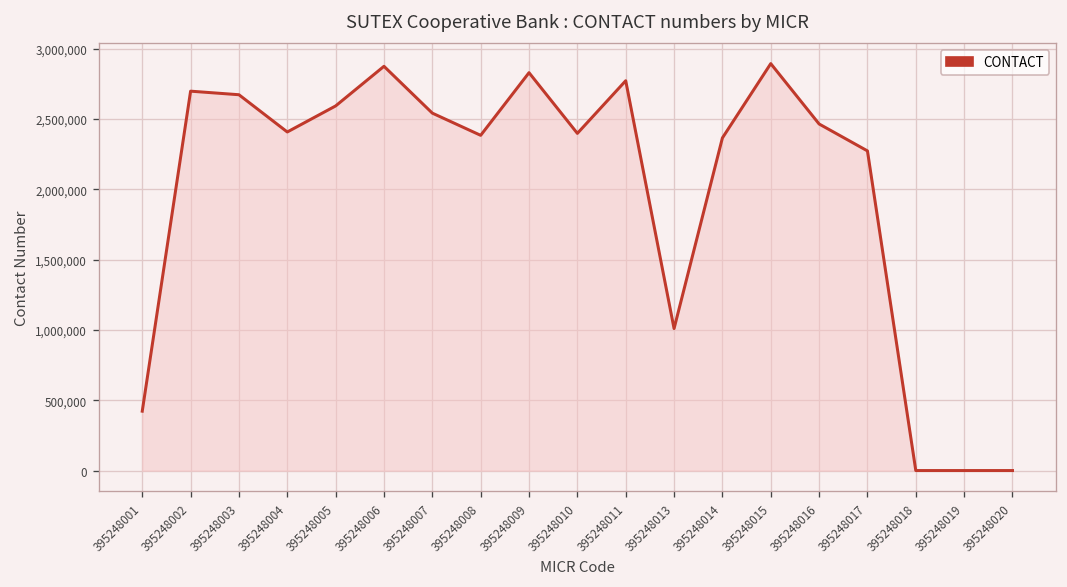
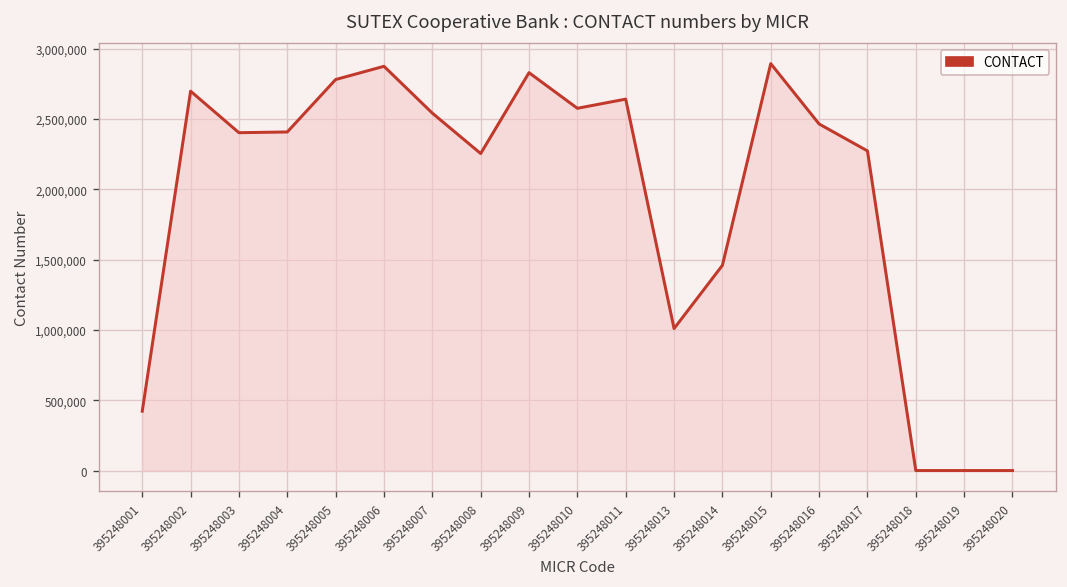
  {
    "395248001": "420,000",
    "395248002": "2,700,000",
-   "395248003": "2,670,000",
+   "395248003": "2,400,000",
    "395248004": "2,410,000",
-   "395248005": "2,590,000",
+   "395248005": "2,780,000",
    "395248006": "2,870,000",
    "395248007": "2,540,000",
-   "395248008": "2,380,000",
+   "395248008": "2,250,000",
    "395248009": "2,830,000",
-   "395248010": "2,400,000",
-   "395248011": "2,770,000",
+   "395248010": "2,580,000",
+   "395248011": "2,640,000",
    "395248013": "1,010,000",
-   "395248014": "2,370,000",
+   "395248014": "1,460,000",
    "395248015": "2,890,000",
    "395248016": "2,460,000",
    "395248017": "2,270,000",
    "395248018": "0",
    "395248019": "0",
    "395248020": "0"
  }
